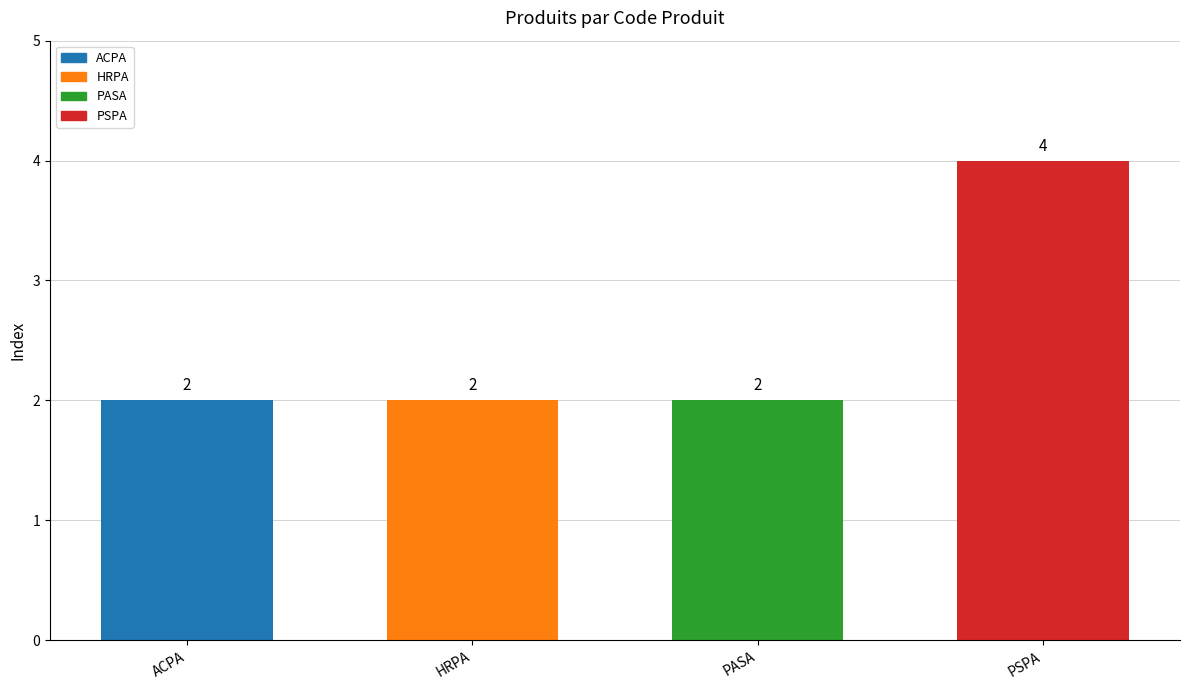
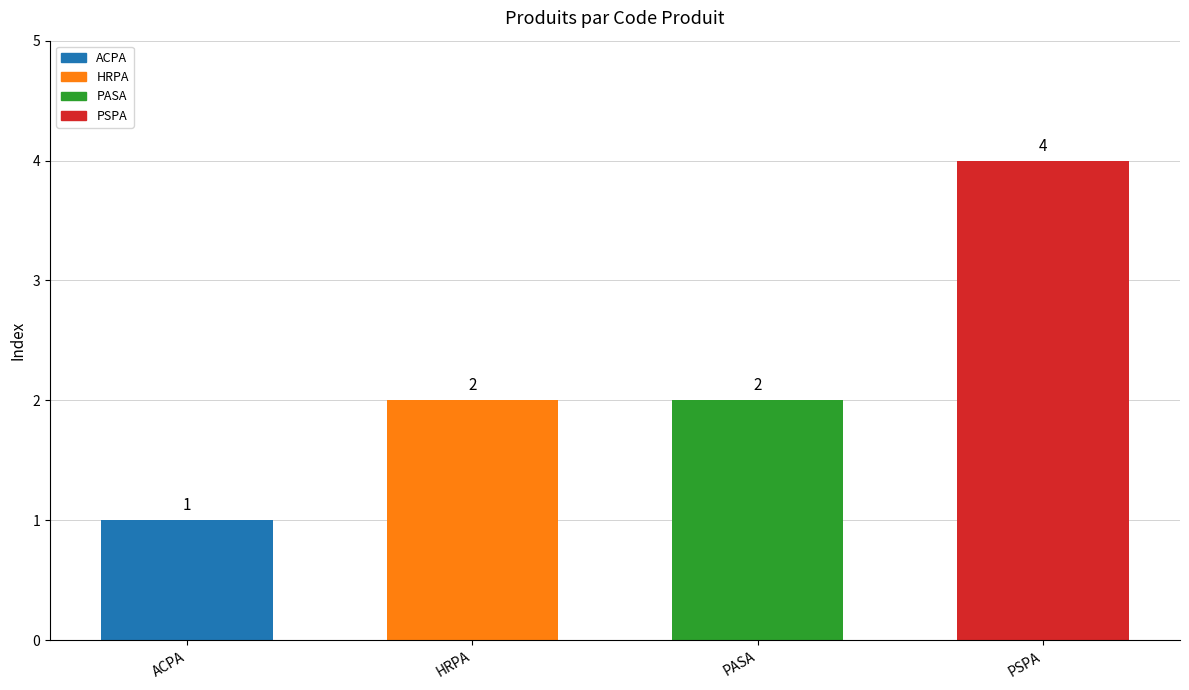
  {
-   "ACPA": 2,
+   "ACPA": 1,
    "HRPA": 2,
    "PASA": 2,
    "PSPA": 4
  }
